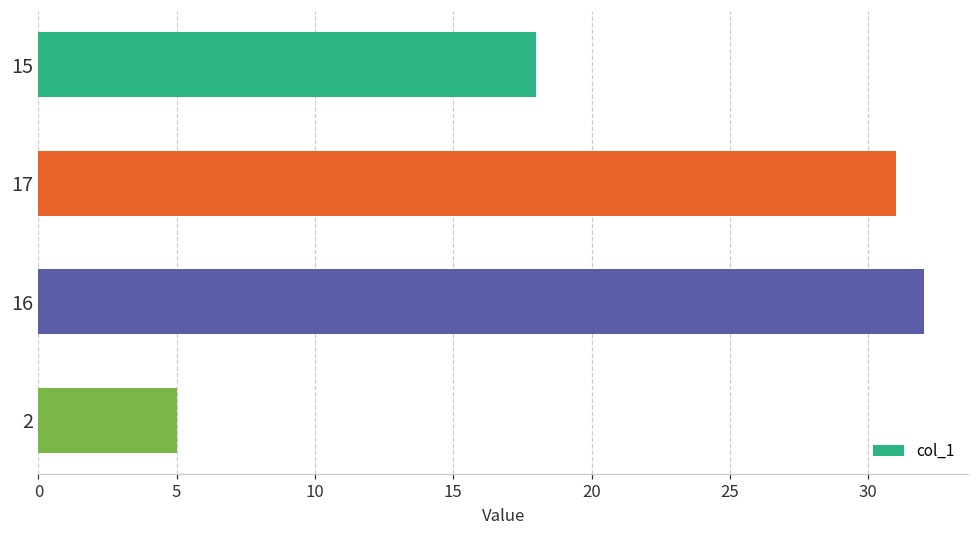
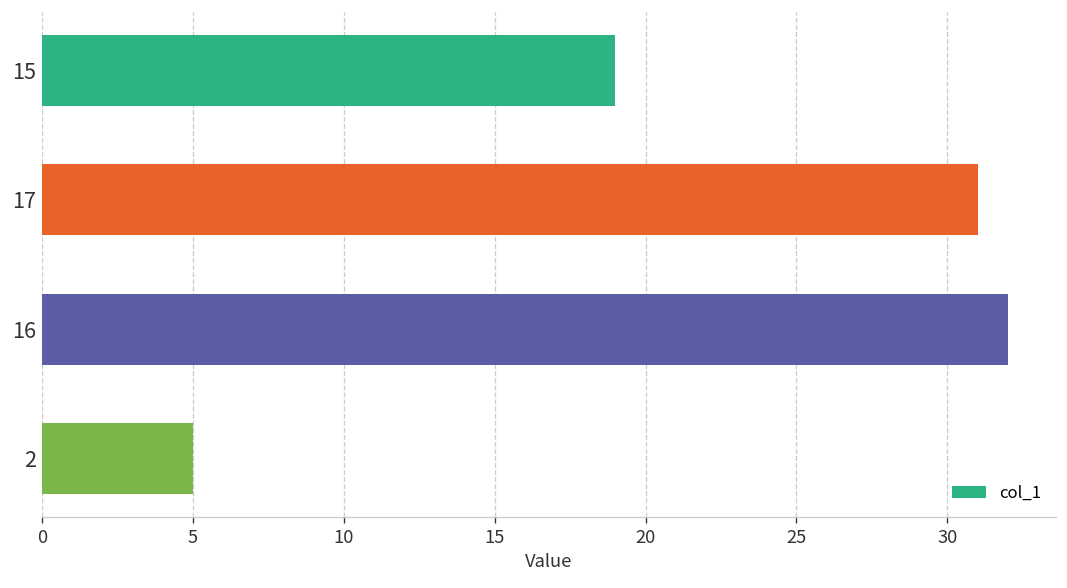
  {
-   "15": 18,
+   "15": 19,
    "17": 31,
    "16": 32,
    "2": 5
  }
